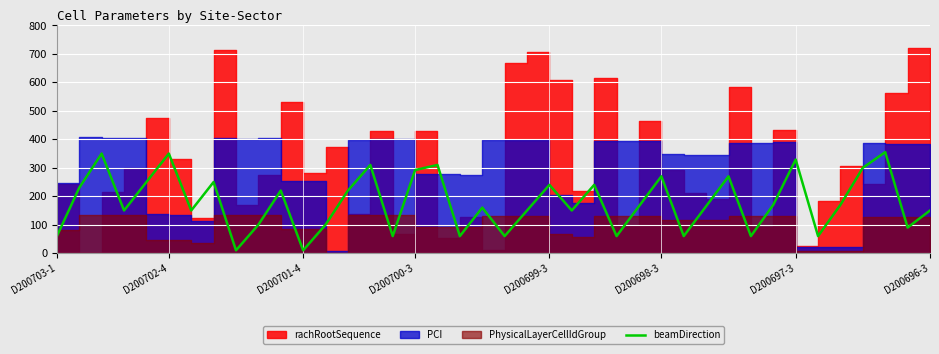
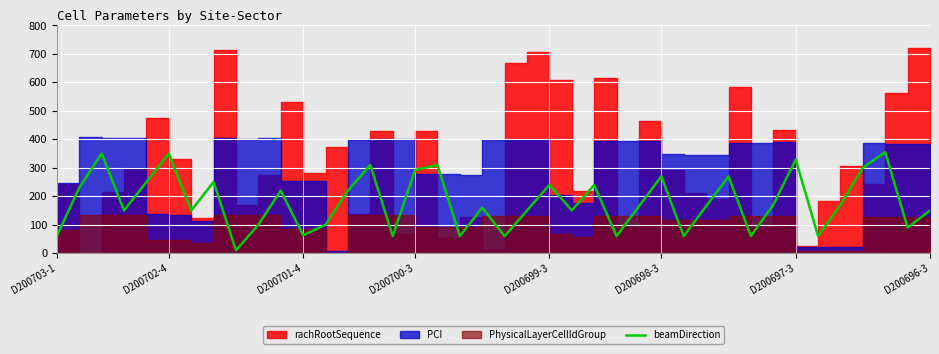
  {
    "beamDirection": {
      "D200703-1": 60,
      "D200702-4": 350,
-     "D200701-4": 10,
+     "D200701-4": 60,
      "D200700-3": 290,
      "D200699-3": 240,
      "D200698-3": 270,
      "D200697-3": 330,
      "D200696-3": 150
    }
  }
